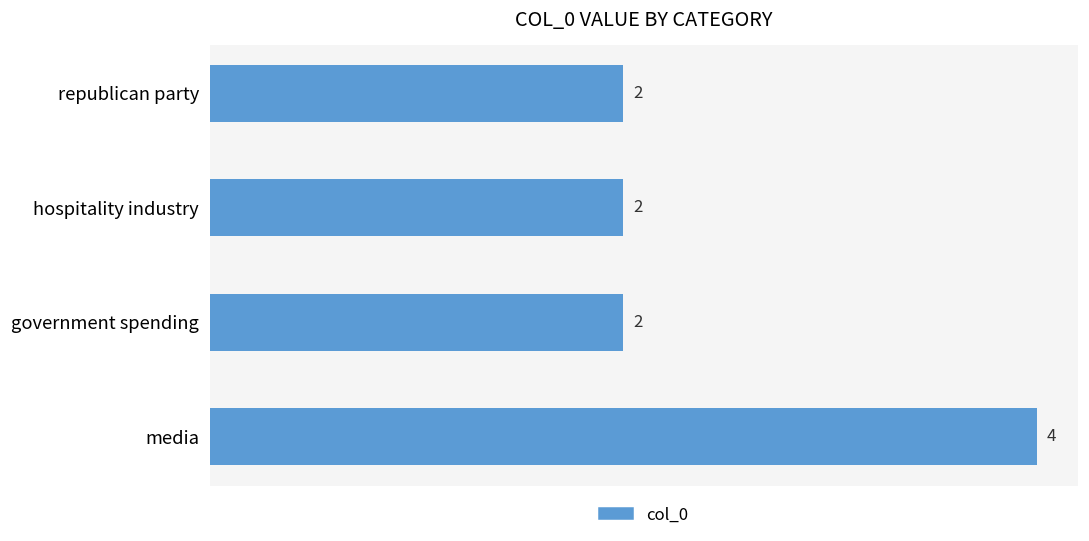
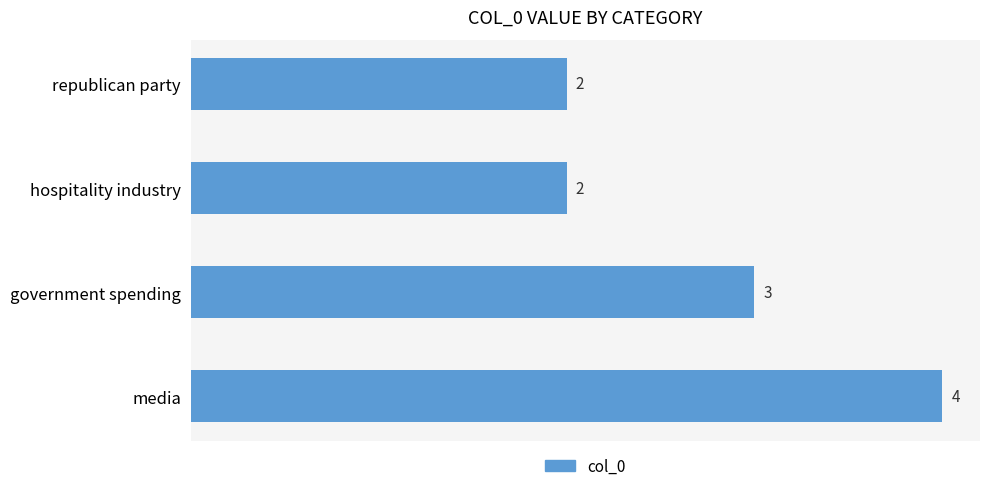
  {
    "republican party": 2,
    "hospitality industry": 2,
-   "government spending": 2,
+   "government spending": 3,
    "media": 4
  }
